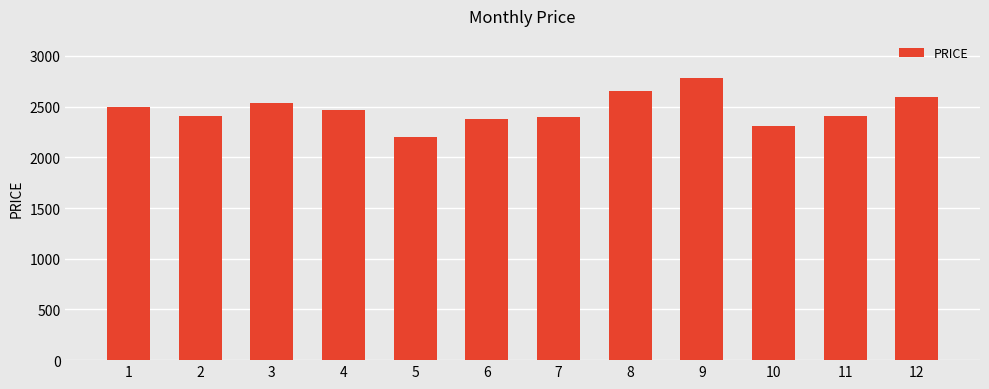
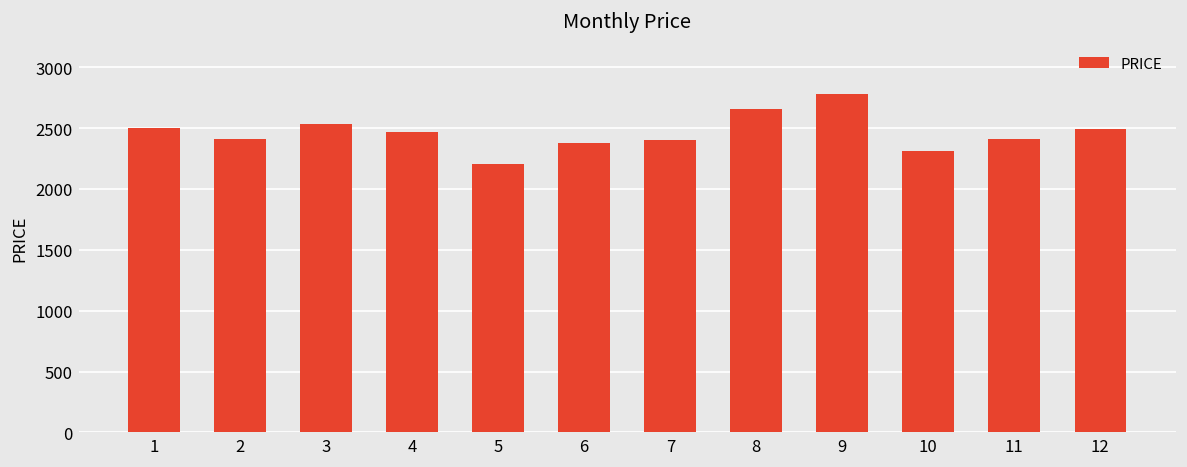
  {
    "1": 2500,
    "2": 2410,
    "3": 2540,
    "4": 2470,
    "5": 2200,
    "6": 2380,
    "7": 2400,
    "8": 2660,
    "9": 2780,
    "10": 2310,
    "11": 2410,
-   "12": 2590
+   "12": 2490
  }
